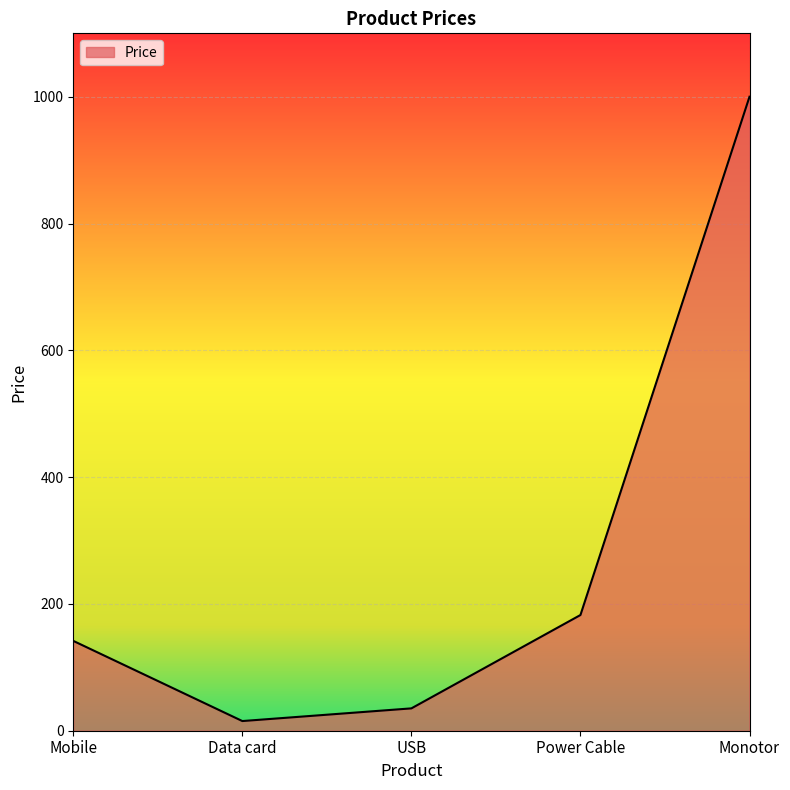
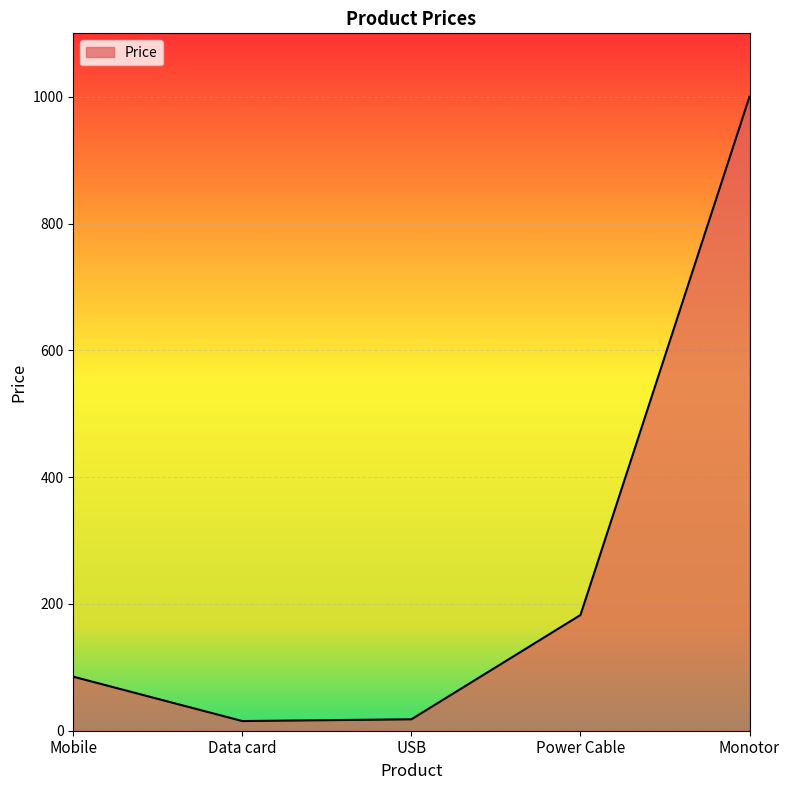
  {
-   "Mobile": 140,
+   "Mobile": 90,
    "Data card": 20,
-   "USB": 40,
+   "USB": 20,
    "Power Cable": 180,
    "Monotor": 1000
  }
